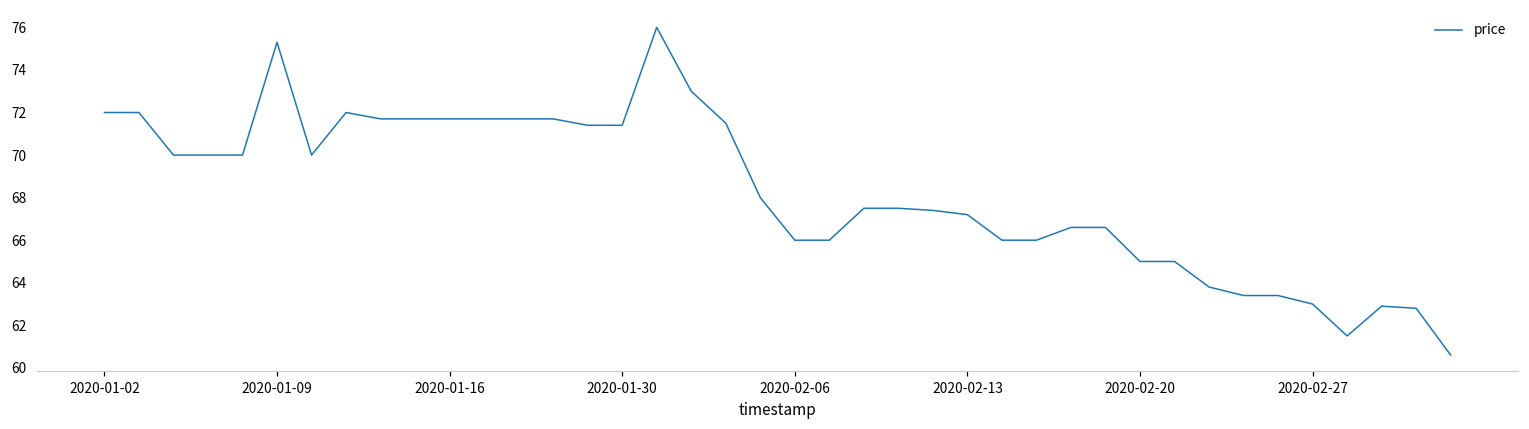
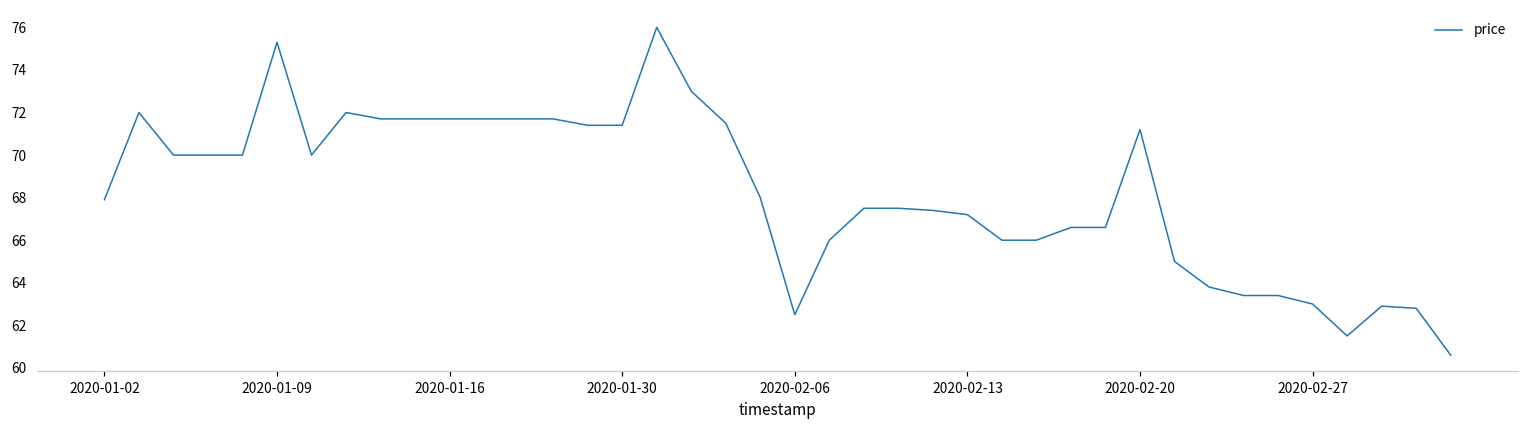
  {
-   "2020-01-02": 72.0,
+   "2020-01-02": 67.9,
    "2020-01-09": 75.3,
    "2020-01-16": 71.7,
    "2020-01-30": 71.4,
-   "2020-02-06": 66.0,
+   "2020-02-06": 62.5,
    "2020-02-13": 67.2,
-   "2020-02-20": 65.0,
+   "2020-02-20": 71.2,
    "2020-02-27": 63.0
  }
